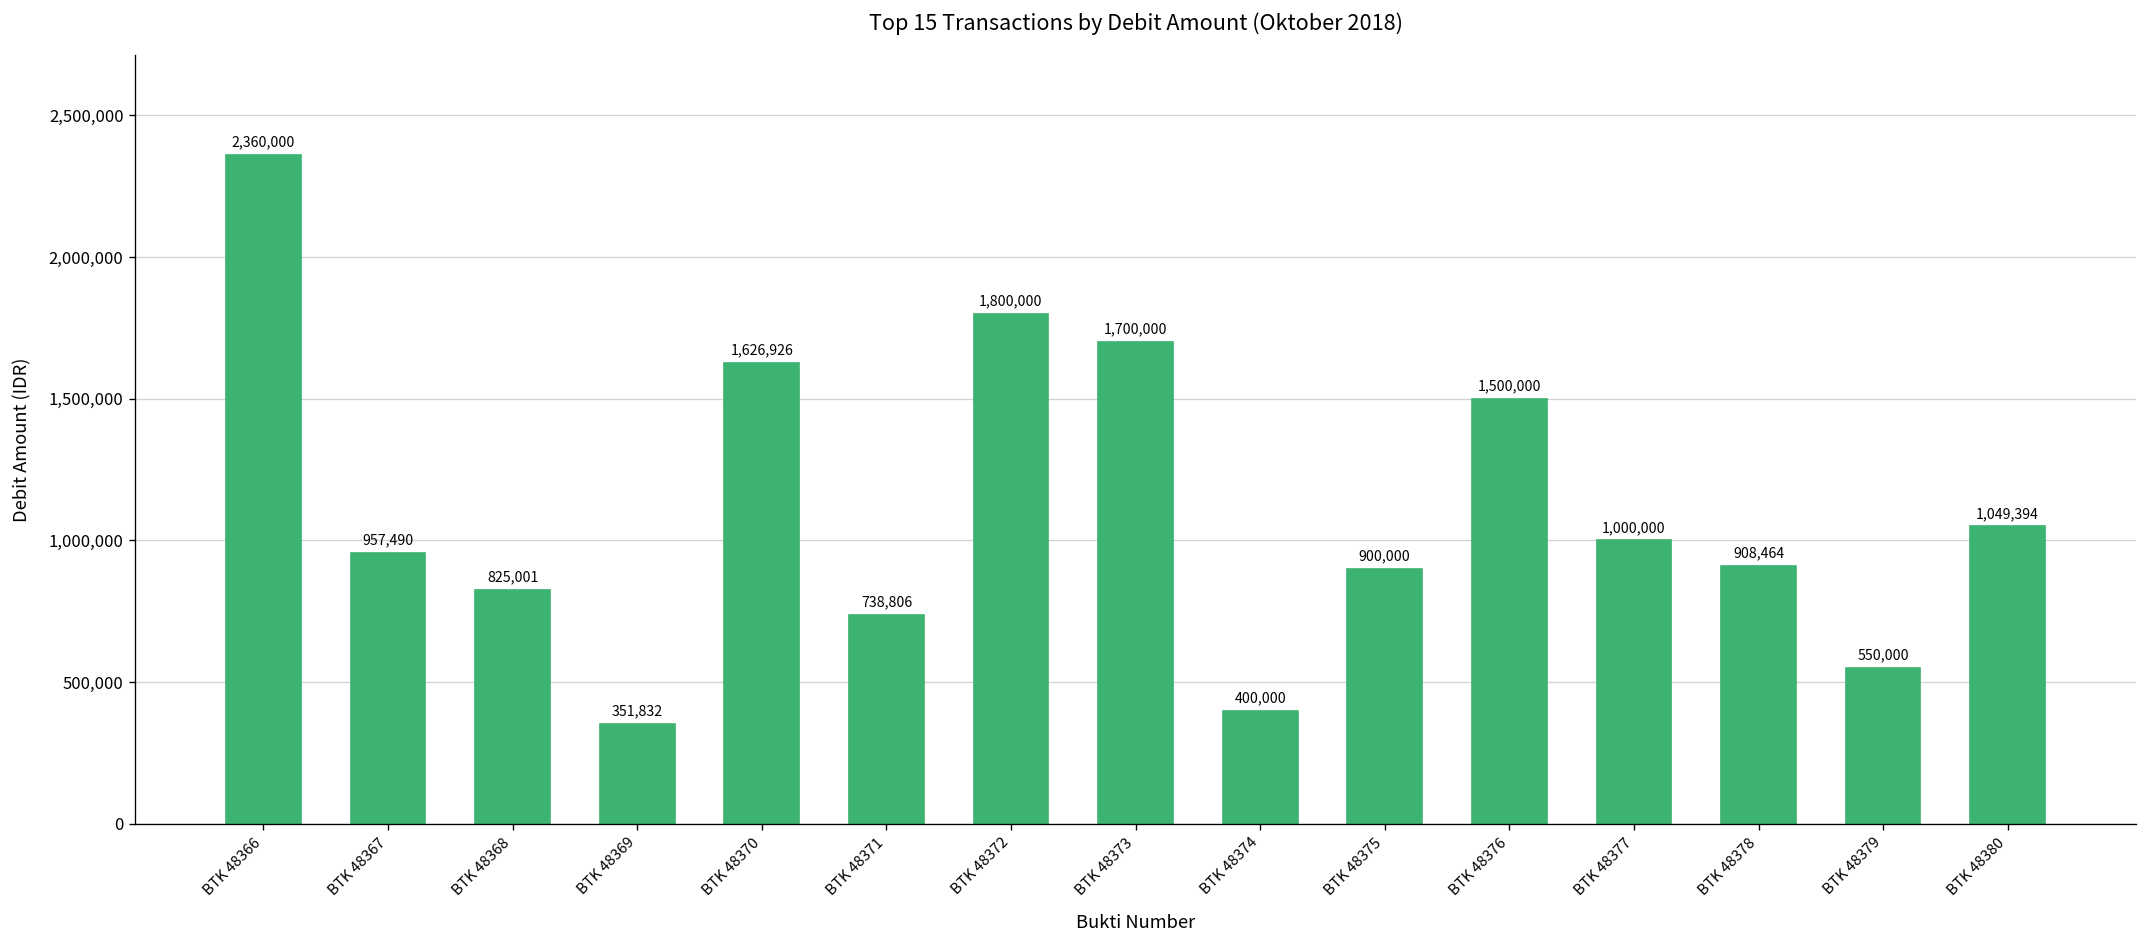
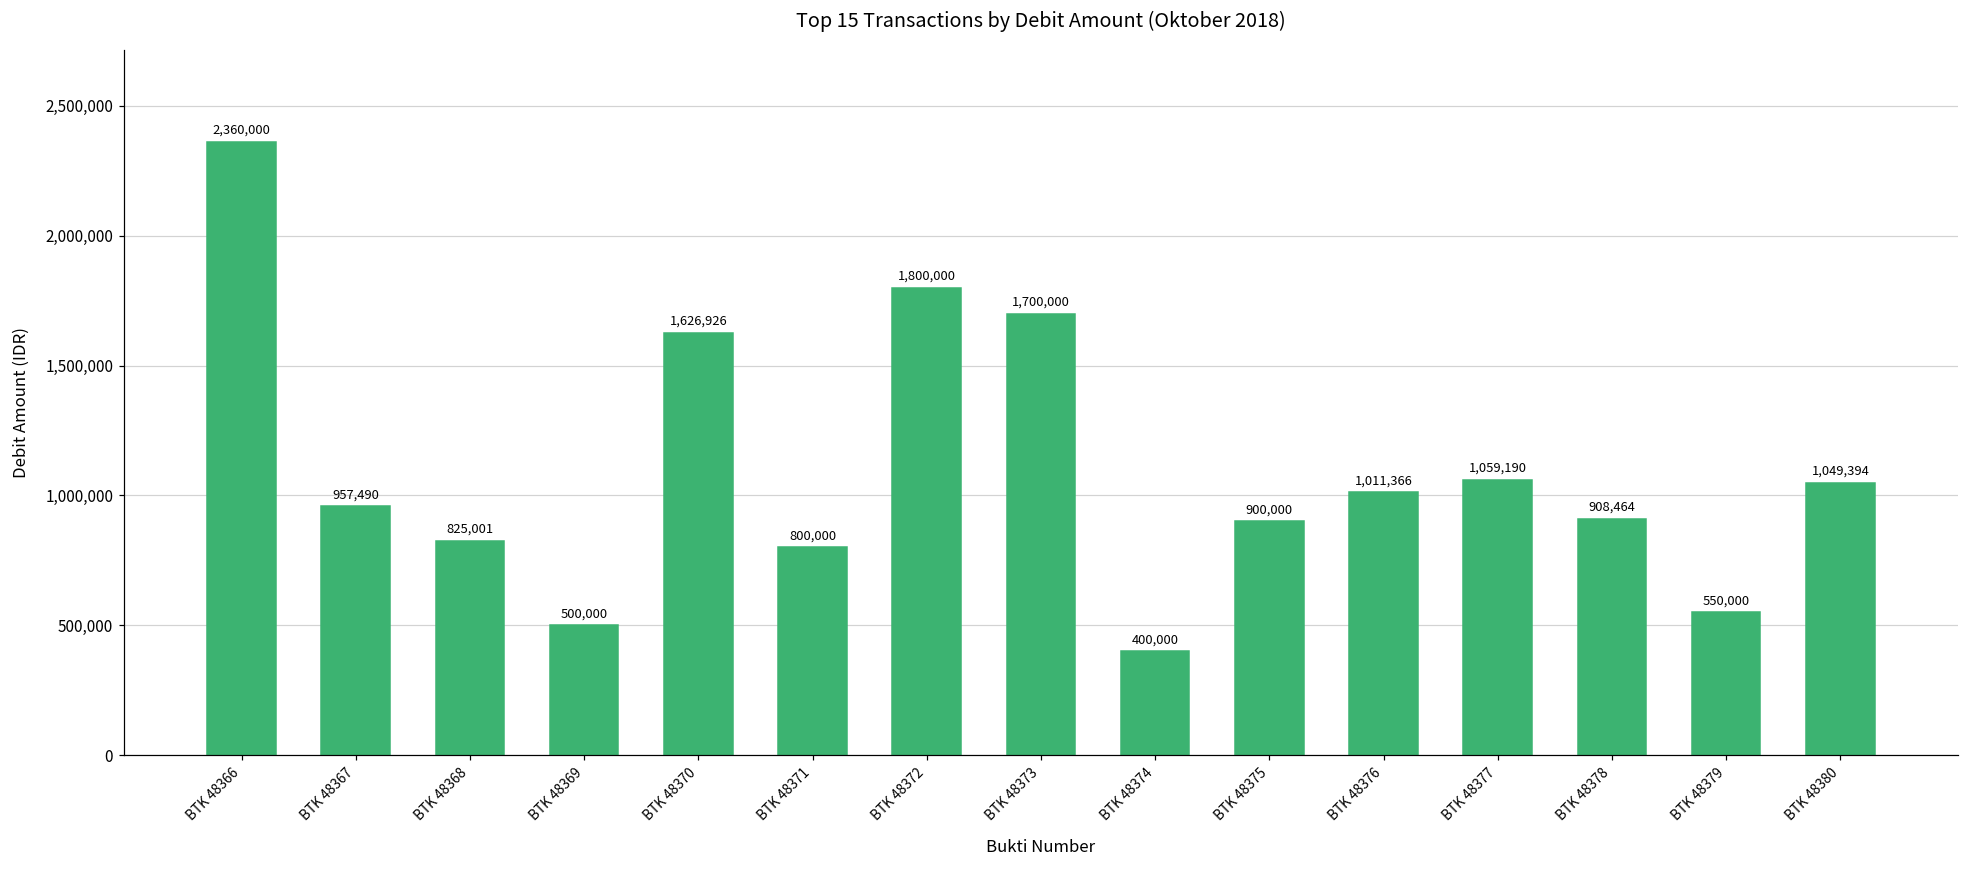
  {
    "BTK 48366": "2,360,000",
    "BTK 48367": "957,490",
    "BTK 48368": "825,001",
-   "BTK 48369": "351,832",
+   "BTK 48369": "500,000",
    "BTK 48370": "1,626,926",
-   "BTK 48371": "738,806",
+   "BTK 48371": "800,000",
    "BTK 48372": "1,800,000",
    "BTK 48373": "1,700,000",
    "BTK 48374": "400,000",
    "BTK 48375": "900,000",
-   "BTK 48376": "1,500,000",
-   "BTK 48377": "1,000,000",
+   "BTK 48376": "1,011,366",
+   "BTK 48377": "1,059,190",
    "BTK 48378": "908,464",
    "BTK 48379": "550,000",
    "BTK 48380": "1,049,394"
  }
